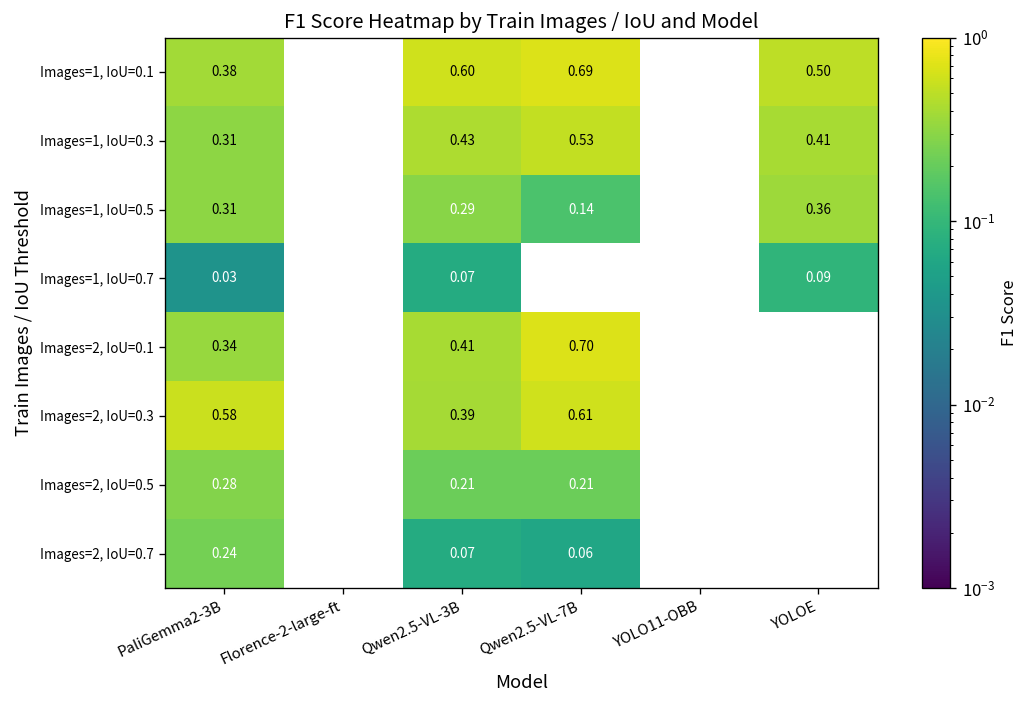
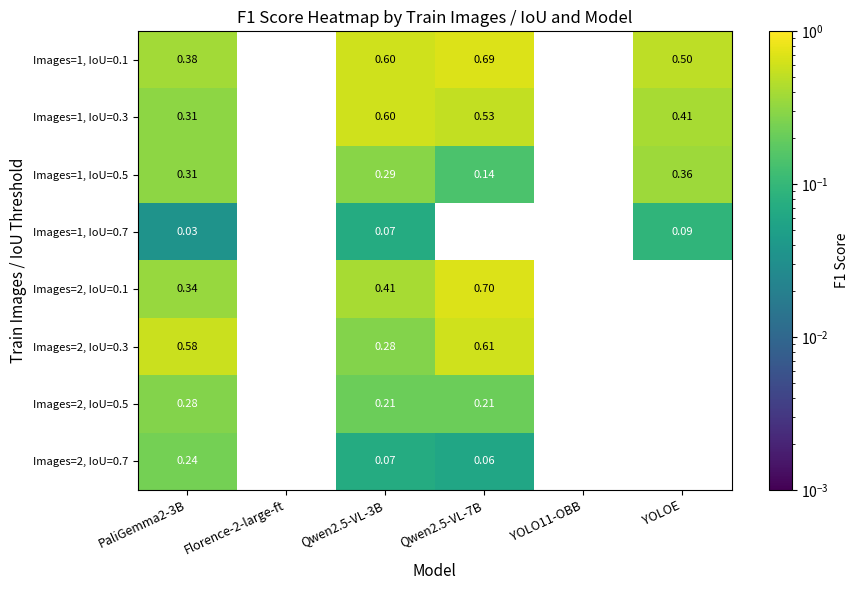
  {
    "Images=1, IoU=0.1": {
      "PaliGemma2-3B": 0.38,
      "Qwen2.5-VL-3B": 0.60,
      "Qwen2.5-VL-7B": 0.69,
      "YOLOE": 0.50
    },
    "Images=1, IoU=0.3": {
      "PaliGemma2-3B": 0.31,
-     "Qwen2.5-VL-3B": 0.43,
+     "Qwen2.5-VL-3B": 0.60,
      "Qwen2.5-VL-7B": 0.53,
      "YOLOE": 0.41
    },
    "Images=1, IoU=0.5": {
      "PaliGemma2-3B": 0.31,
      "Qwen2.5-VL-3B": 0.29,
      "Qwen2.5-VL-7B": 0.14,
      "YOLOE": 0.36
    },
    "Images=1, IoU=0.7": {
      "PaliGemma2-3B": 0.03,
      "Qwen2.5-VL-3B": 0.07,
      "YOLOE": 0.09
    },
    "Images=2, IoU=0.1": {
      "PaliGemma2-3B": 0.34,
      "Qwen2.5-VL-3B": 0.41,
      "Qwen2.5-VL-7B": 0.70
    },
    "Images=2, IoU=0.3": {
      "PaliGemma2-3B": 0.58,
-     "Qwen2.5-VL-3B": 0.39,
+     "Qwen2.5-VL-3B": 0.28,
      "Qwen2.5-VL-7B": 0.61
    },
    "Images=2, IoU=0.5": {
      "PaliGemma2-3B": 0.28,
      "Qwen2.5-VL-3B": 0.21,
      "Qwen2.5-VL-7B": 0.21
    },
    "Images=2, IoU=0.7": {
      "PaliGemma2-3B": 0.24,
      "Qwen2.5-VL-3B": 0.07,
      "Qwen2.5-VL-7B": 0.06
    }
  }
